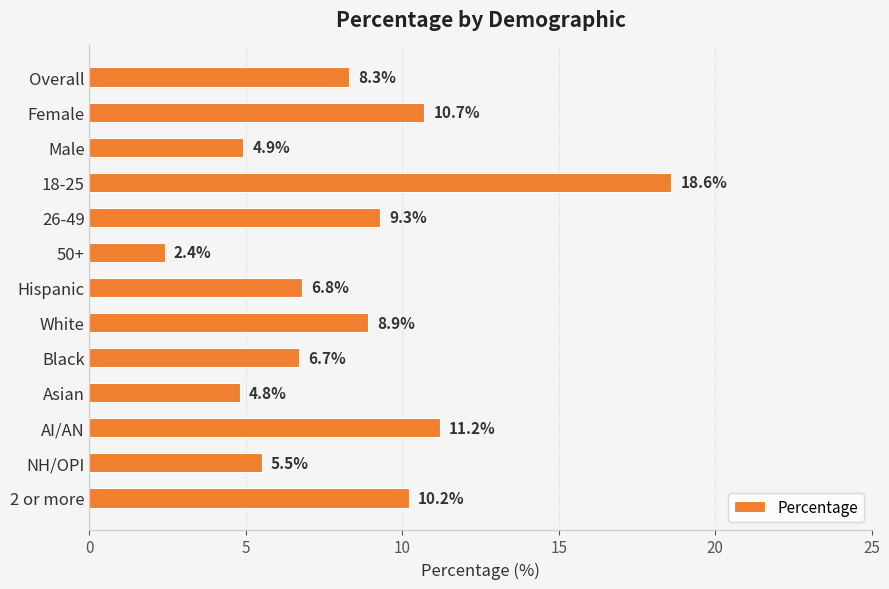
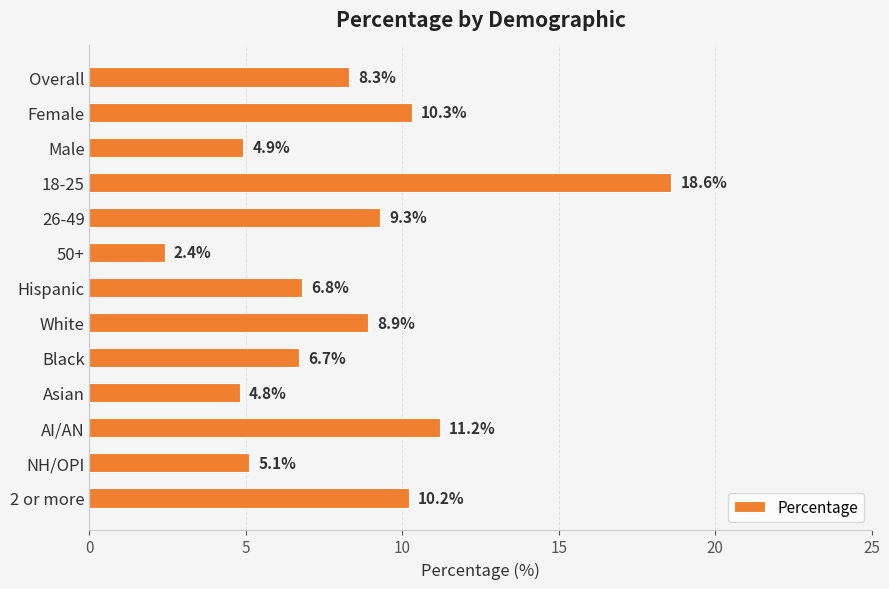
  {
    "Overall": "8.3%",
-   "Female": "10.7%",
+   "Female": "10.3%",
    "Male": "4.9%",
    "18-25": "18.6%",
    "26-49": "9.3%",
    "50+": "2.4%",
    "Hispanic": "6.8%",
    "White": "8.9%",
    "Black": "6.7%",
    "Asian": "4.8%",
    "AI/AN": "11.2%",
-   "NH/OPI": "5.5%",
+   "NH/OPI": "5.1%",
    "2 or more": "10.2%"
  }
